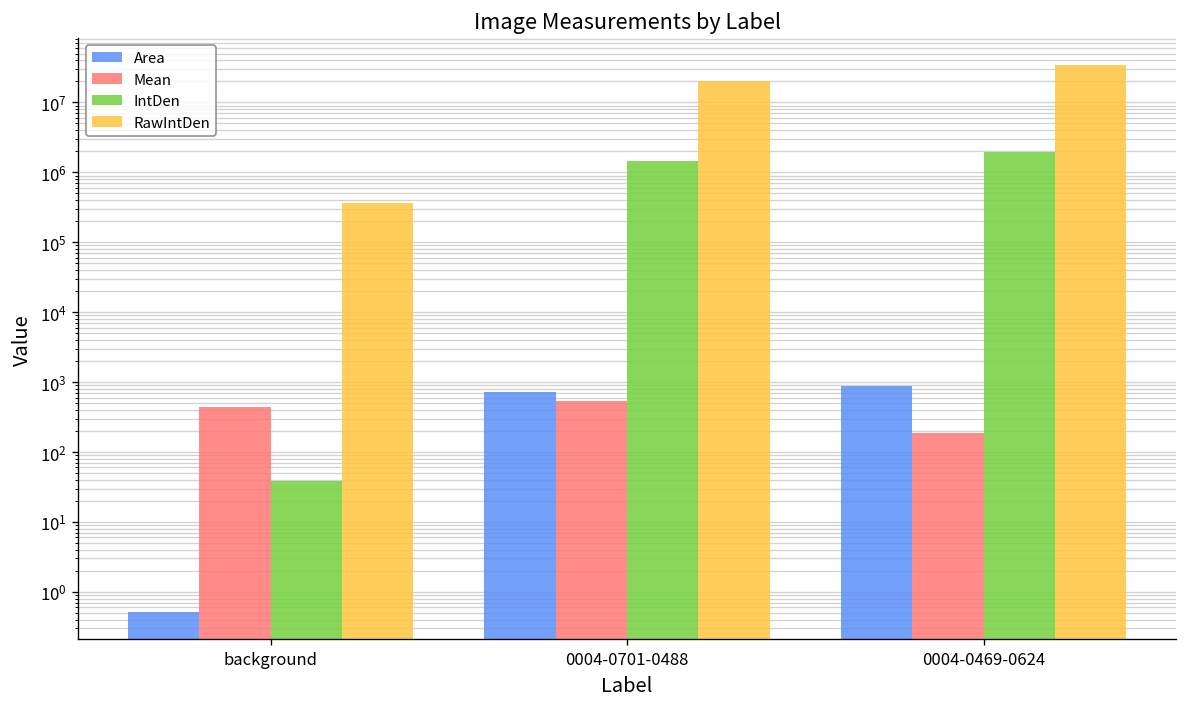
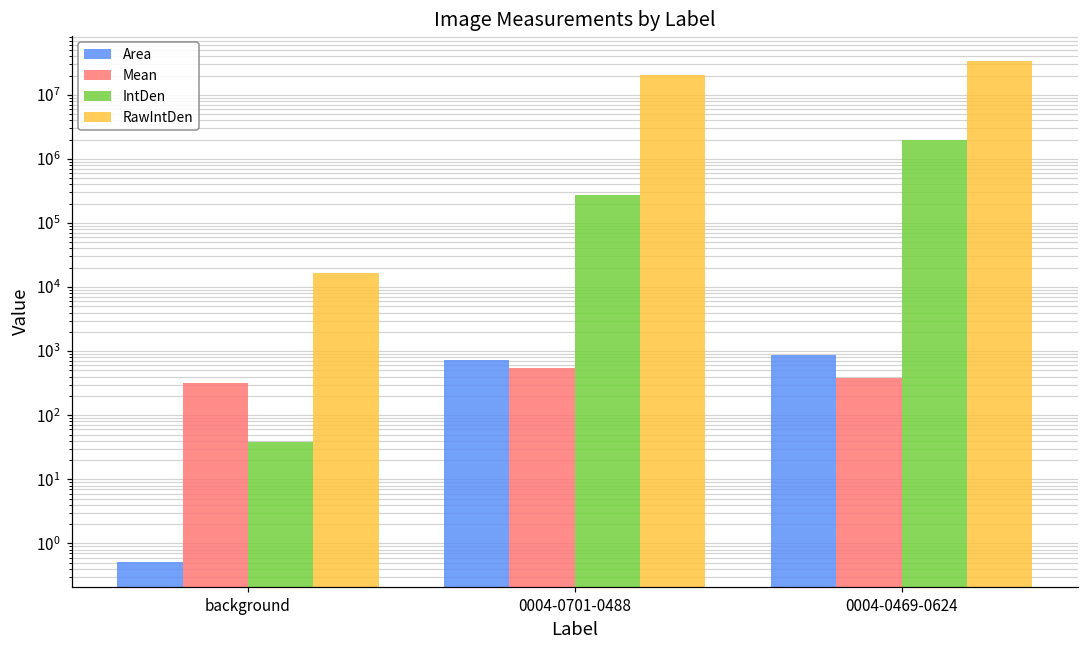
  {
    "Area": {
      "background": 0.5,
      "0004-0701-0488": 700,
      "0004-0469-0624": 900
    },
    "Mean": {
-     "background": 400,
+     "background": 300,
      "0004-0701-0488": 500,
-     "0004-0469-0624": 190
+     "0004-0469-0624": 400
    },
    "IntDen": {
      "background": 40,
-     "0004-0701-0488": 1500000,
+     "0004-0701-0488": 300000,
      "0004-0469-0624": 2000000
    },
    "RawIntDen": {
-     "background": 400000,
+     "background": 17000,
      "0004-0701-0488": 21000000,
      "0004-0469-0624": 30000000
    }
  }
